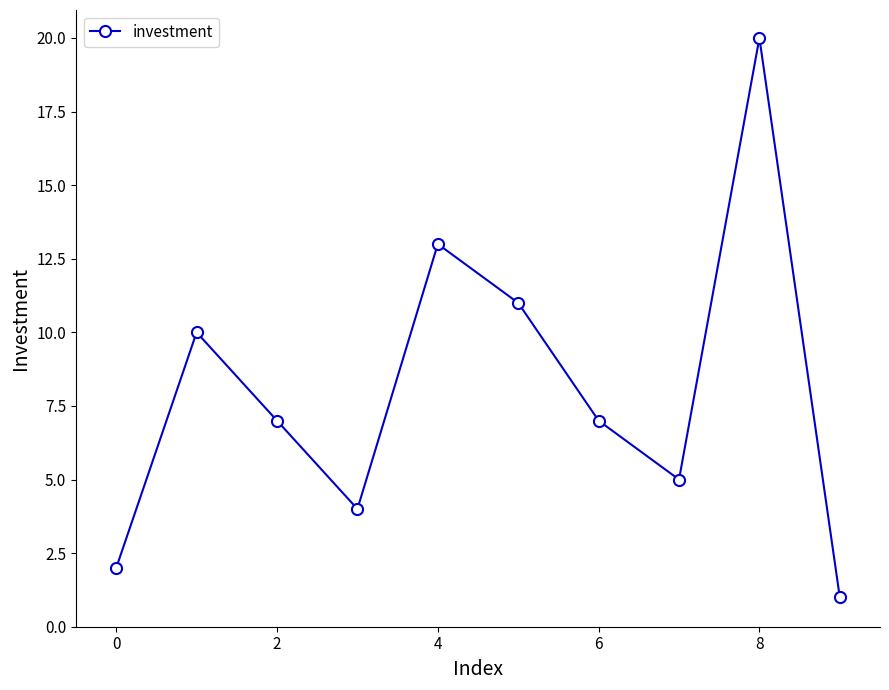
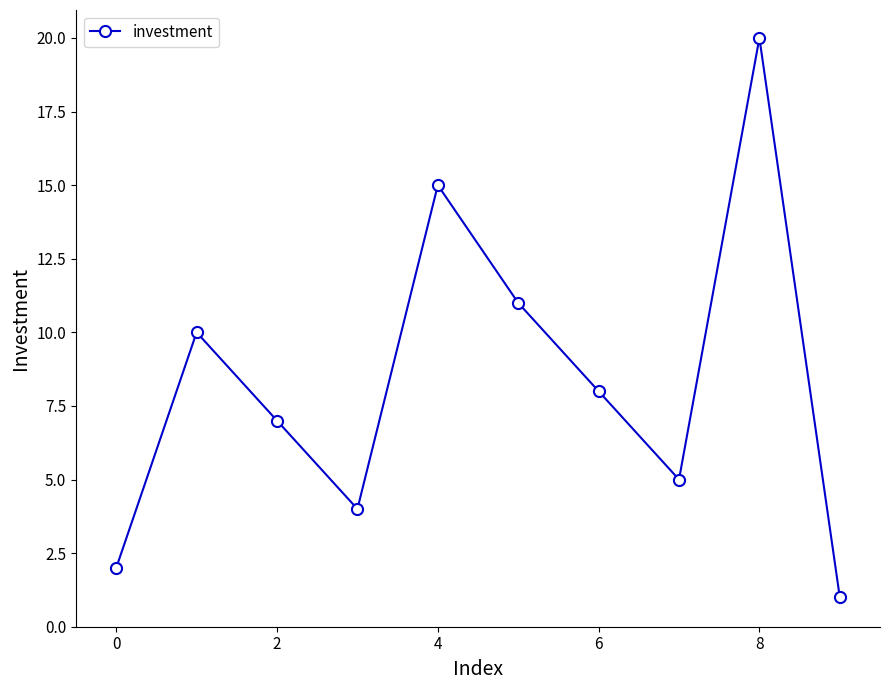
  {
    "0": 2,
    "2": 7,
-   "4": 13,
-   "6": 7,
+   "4": 15,
+   "6": 8,
    "8": 20
  }
